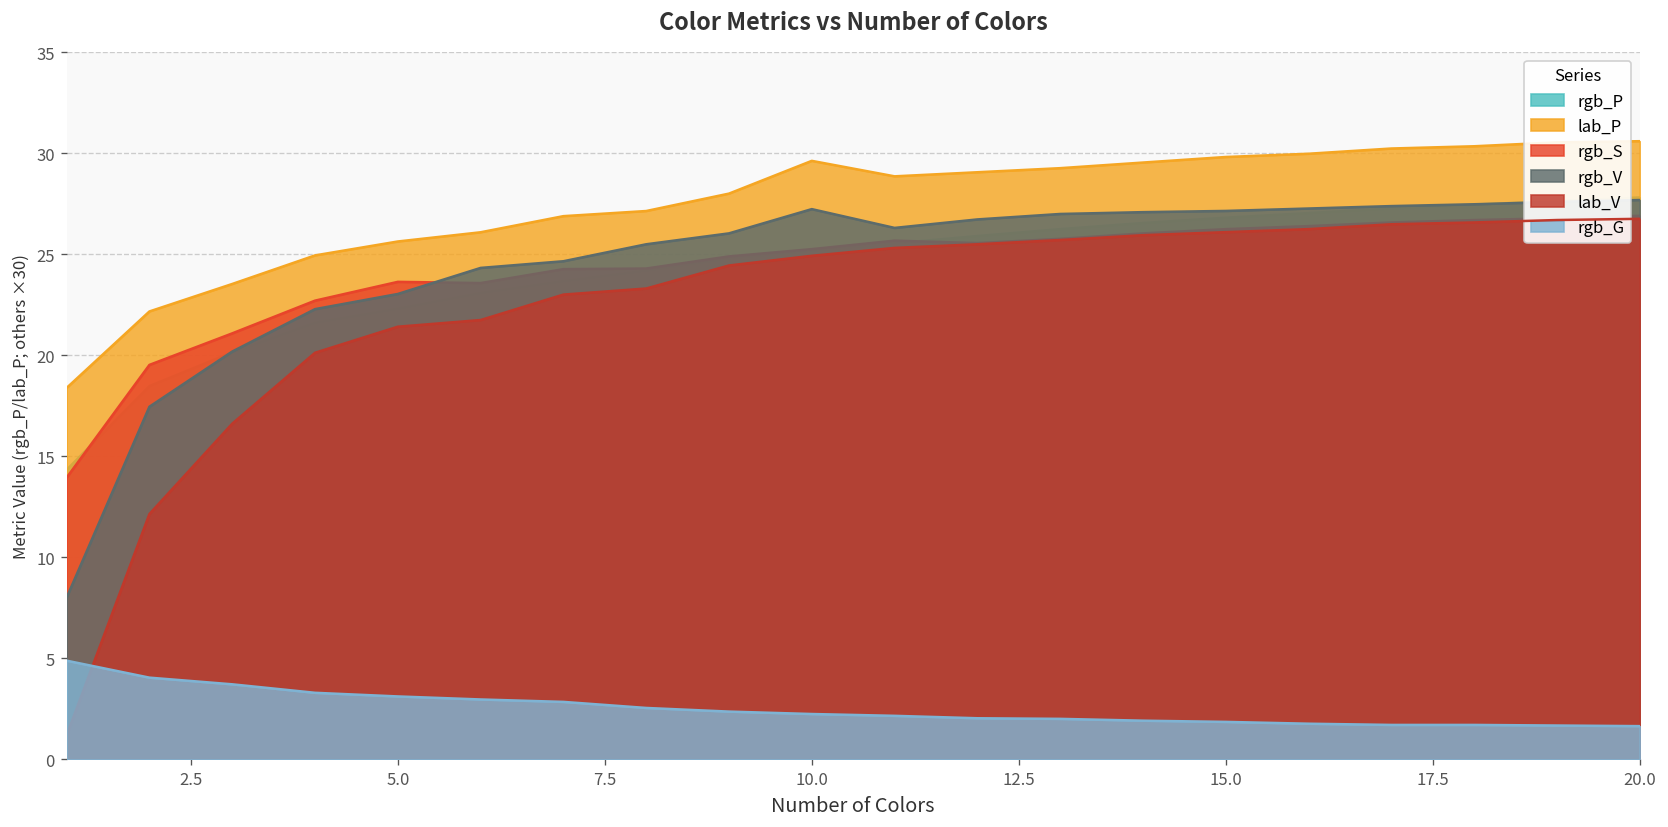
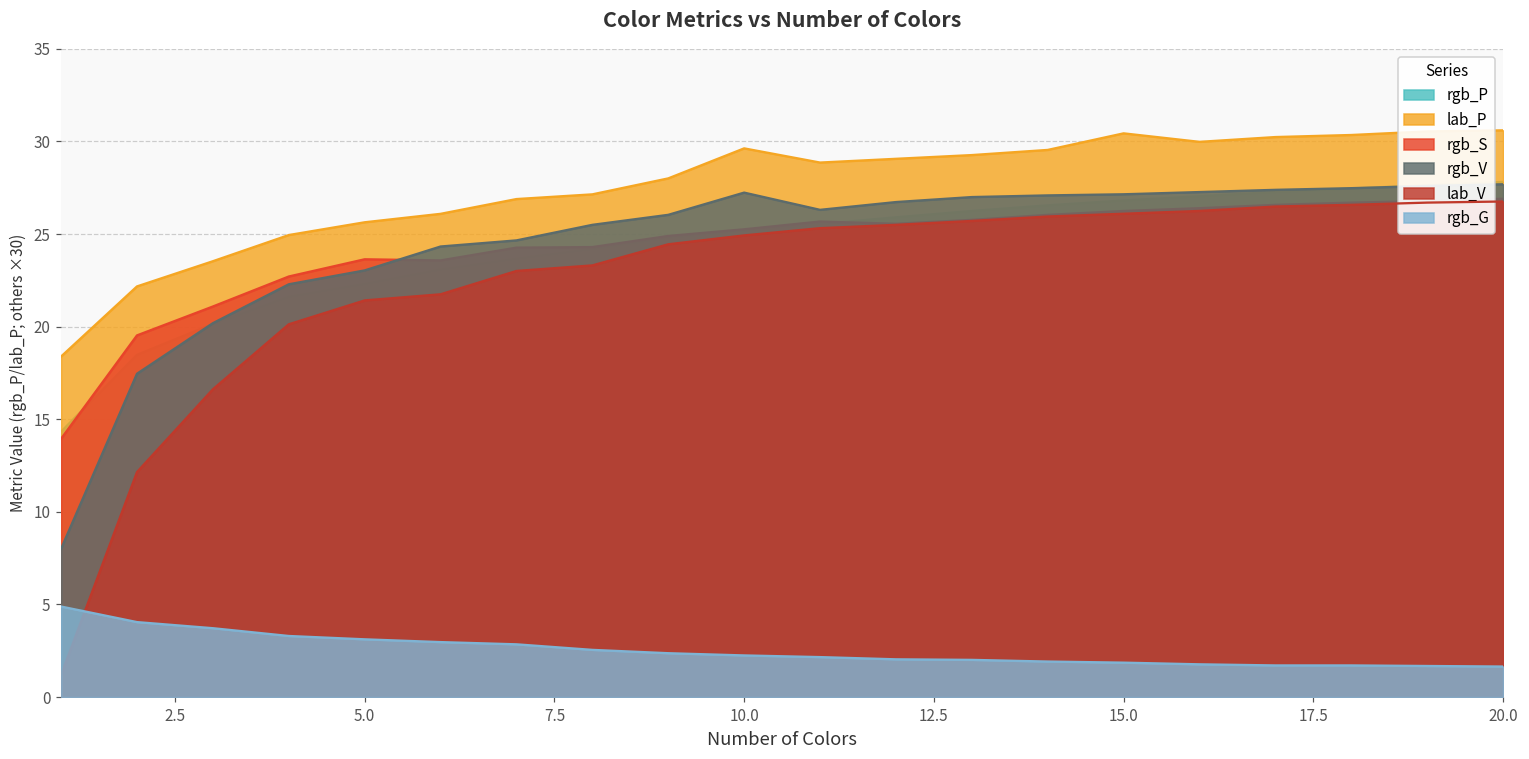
  {
    "lab_P": {
      "5.0": 25.6,
      "10.0": 29.6,
-     "15.0": 29.8,
+     "15.0": 30.4,
      "20.0": 30.6
    },
    "rgb_V": {
      "5.0": 23.0,
      "10.0": 27.2,
      "15.0": 27.2
    }
  }
